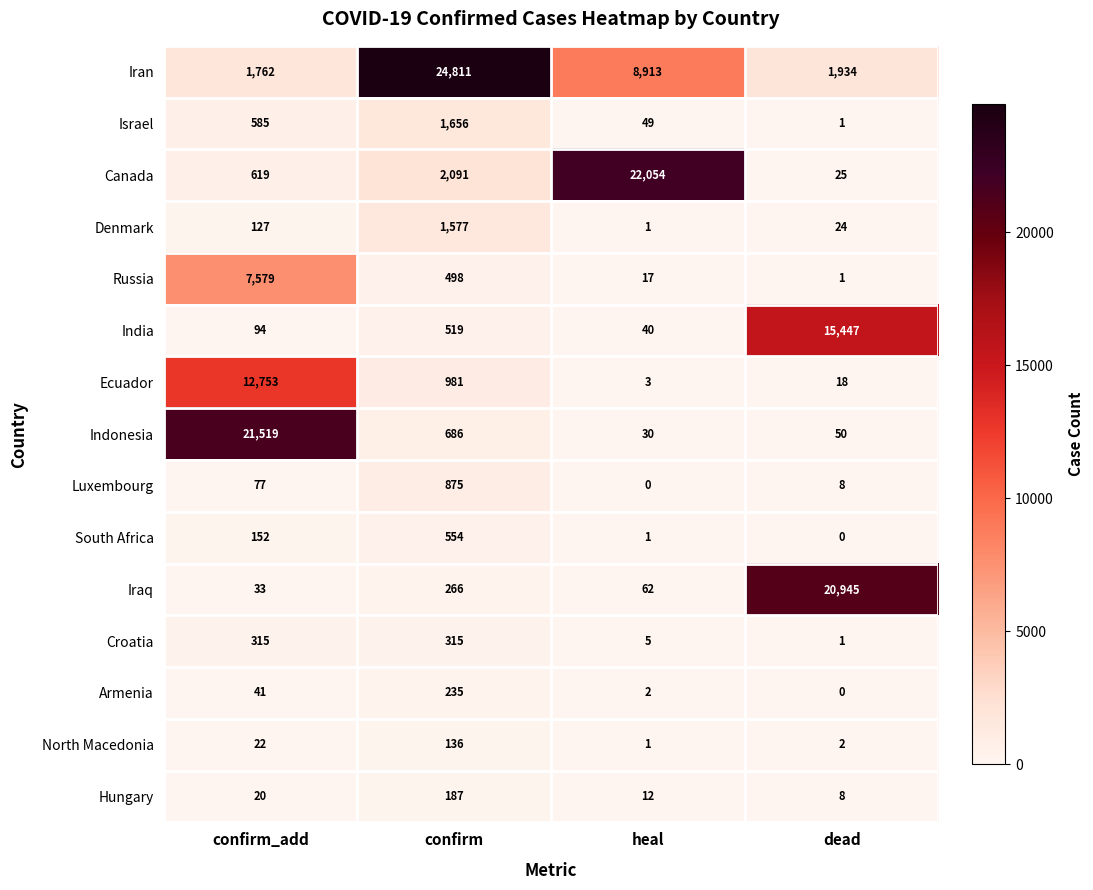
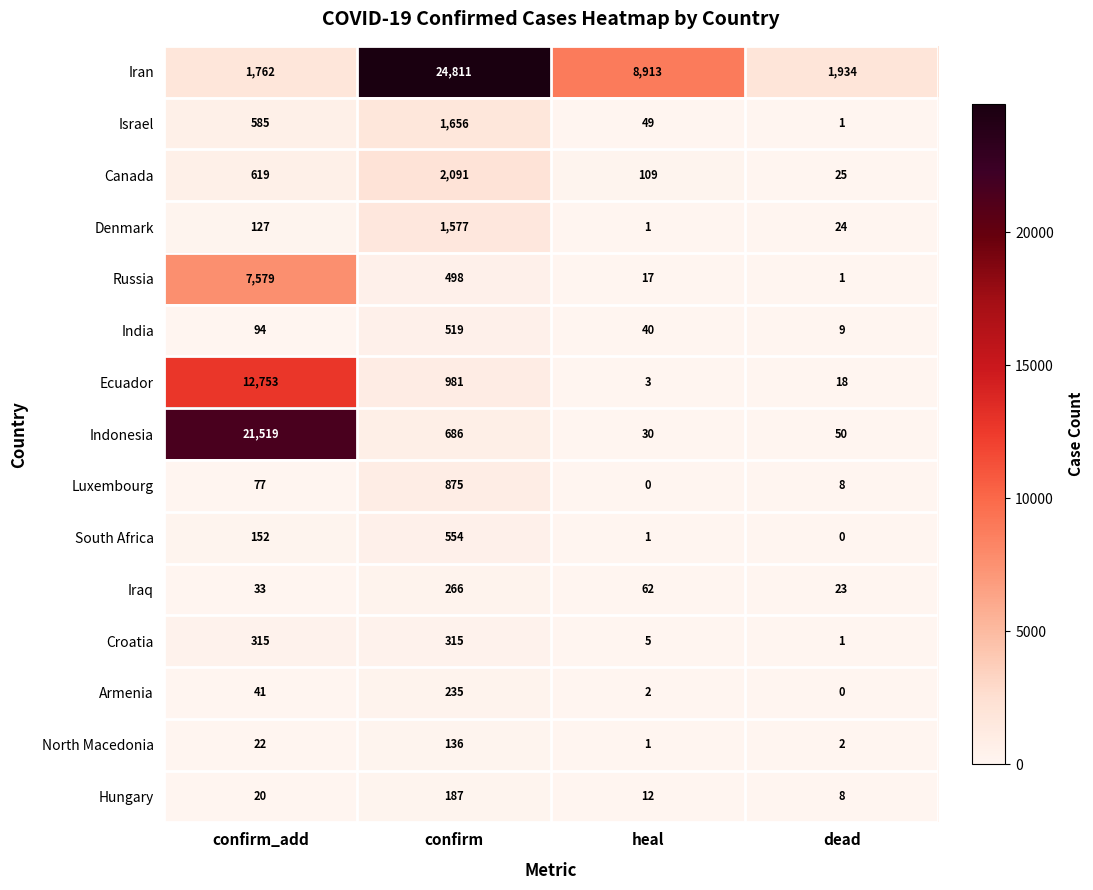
  {
    "Iran": {
      "confirm_add": "1,762",
      "confirm": "24,811",
      "heal": "8,913",
      "dead": "1,934"
    },
    "Israel": {
      "confirm_add": "585",
      "confirm": "1,656",
      "heal": "49",
      "dead": "1"
    },
    "Canada": {
      "confirm_add": "619",
      "confirm": "2,091",
-     "heal": "22,054",
+     "heal": "109",
      "dead": "25"
    },
    "Denmark": {
      "confirm_add": "127",
      "confirm": "1,577",
      "heal": "1",
      "dead": "24"
    },
    "Russia": {
      "confirm_add": "7,579",
      "confirm": "498",
      "heal": "17",
      "dead": "1"
    },
    "India": {
      "confirm_add": "94",
      "confirm": "519",
      "heal": "40",
-     "dead": "15,447"
+     "dead": "9"
    },
    "Ecuador": {
      "confirm_add": "12,753",
      "confirm": "981",
      "heal": "3",
      "dead": "18"
    },
    "Indonesia": {
      "confirm_add": "21,519",
      "confirm": "686",
      "heal": "30",
      "dead": "50"
    },
    "Luxembourg": {
      "confirm_add": "77",
      "confirm": "875",
      "heal": "0",
      "dead": "8"
    },
    "South Africa": {
      "confirm_add": "152",
      "confirm": "554",
      "heal": "1",
      "dead": "0"
    },
    "Iraq": {
      "confirm_add": "33",
      "confirm": "266",
      "heal": "62",
-     "dead": "20,945"
+     "dead": "23"
    },
    "Croatia": {
      "confirm_add": "315",
      "confirm": "315",
      "heal": "5",
      "dead": "1"
    },
    "Armenia": {
      "confirm_add": "41",
      "confirm": "235",
      "heal": "2",
      "dead": "0"
    },
    "North Macedonia": {
      "confirm_add": "22",
      "confirm": "136",
      "heal": "1",
      "dead": "2"
    },
    "Hungary": {
      "confirm_add": "20",
      "confirm": "187",
      "heal": "12",
      "dead": "8"
    }
  }
